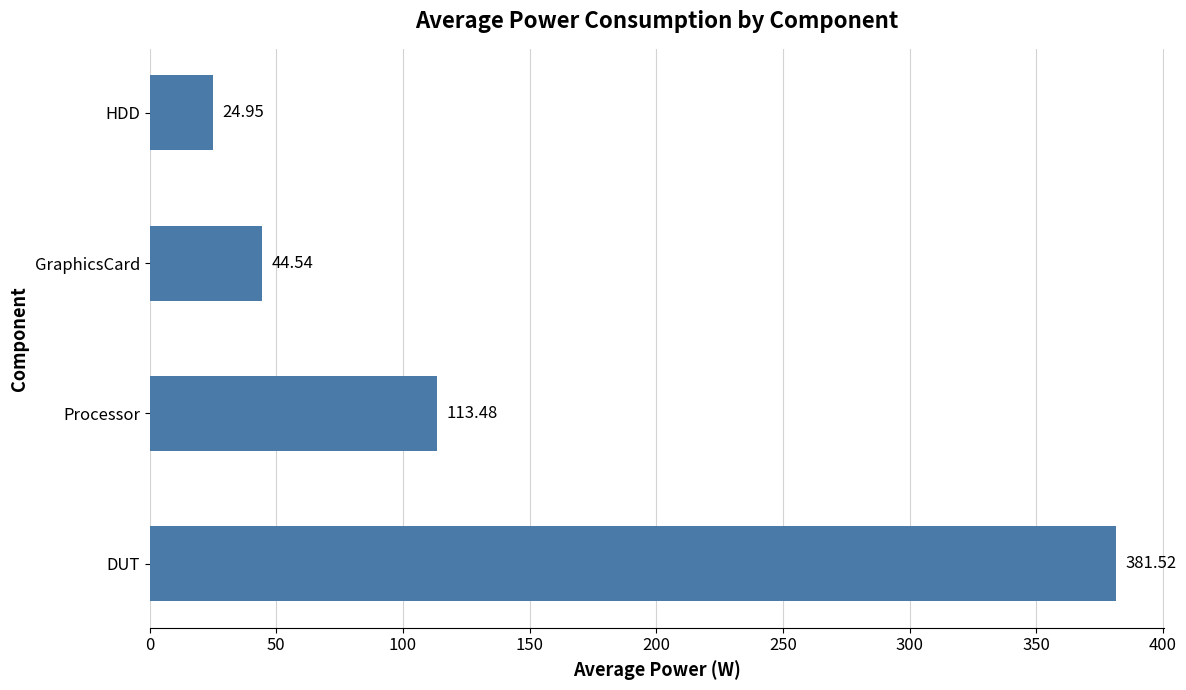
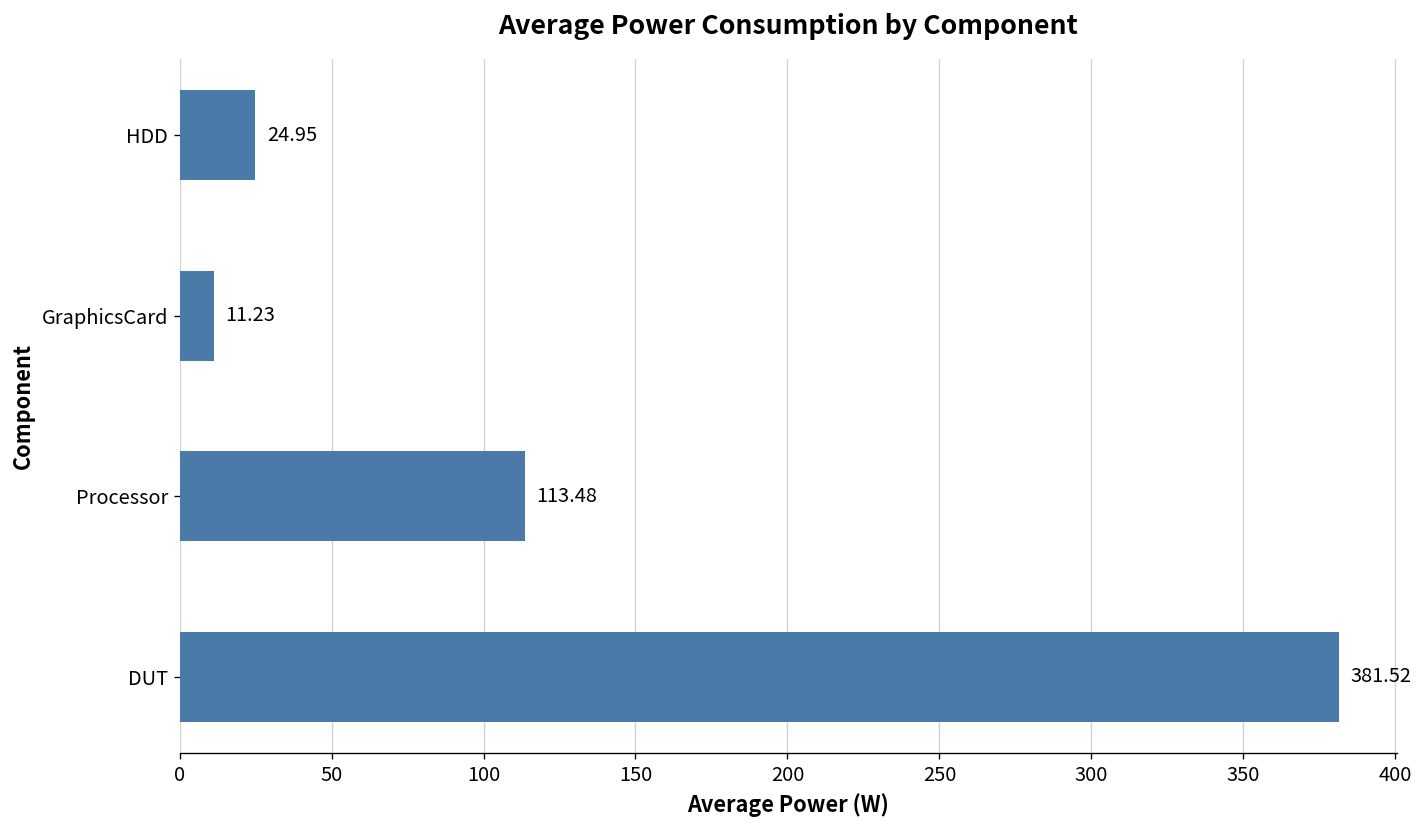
  {
    "HDD": 24.95,
-   "GraphicsCard": 44.54,
+   "GraphicsCard": 11.23,
    "Processor": 113.48,
    "DUT": 381.52
  }
